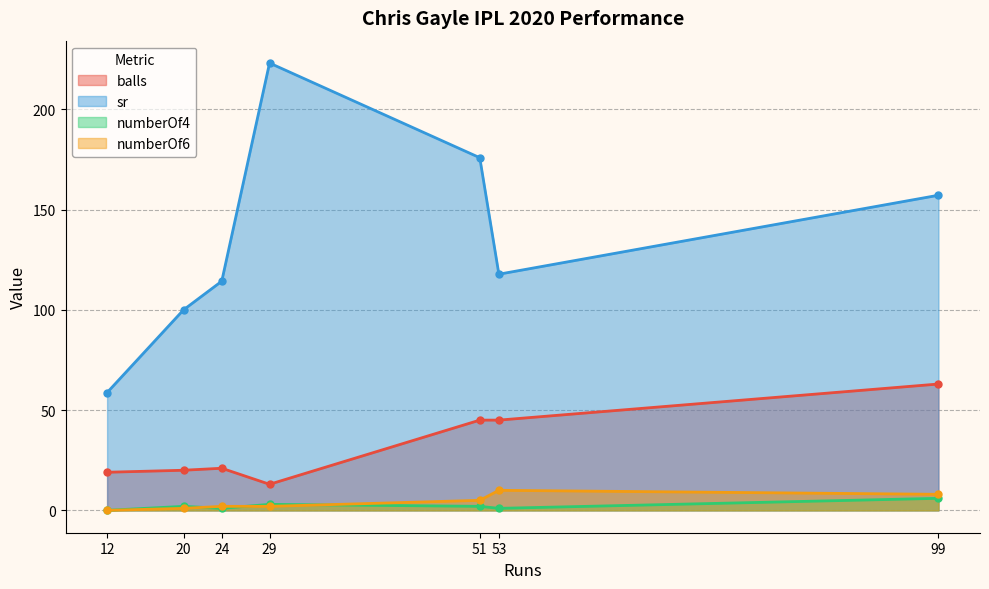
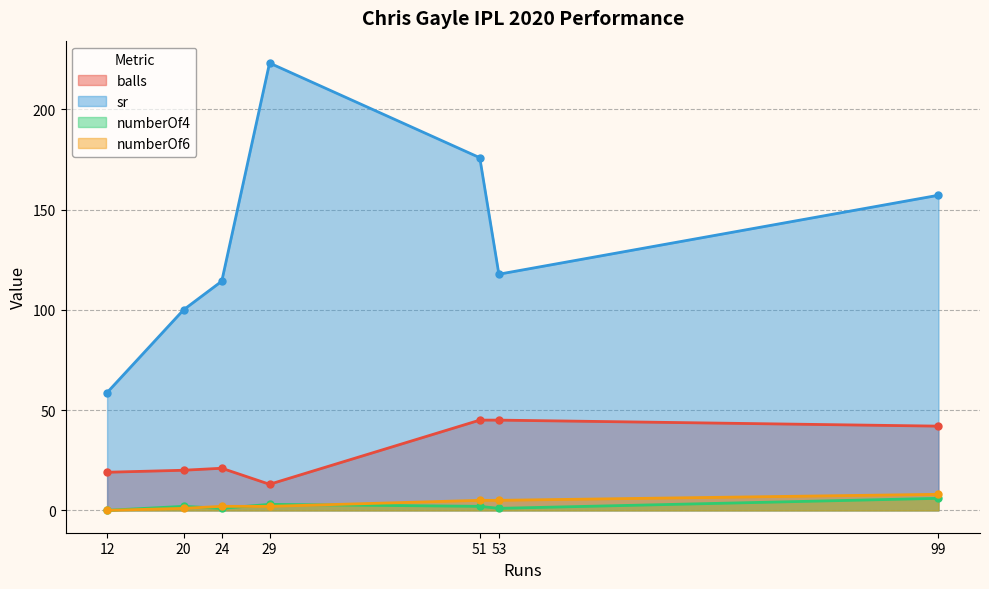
  {
    "balls": {
      "12": 19,
      "20": 20,
      "24": 21,
      "29": 13,
      "51": 45,
      "53": 45,
-     "99": 63
+     "99": 42
    },
    "sr": {
      "12": 59,
      "20": 100,
      "24": 114,
      "29": 223,
      "51": 176,
      "53": 118,
      "99": 157
    },
    "numberOf4": {
      "51": 2,
      "53": 1,
      "99": 6
    },
    "numberOf6": {
      "51": 5,
-     "53": 10,
+     "53": 5,
      "99": 8
    }
  }
